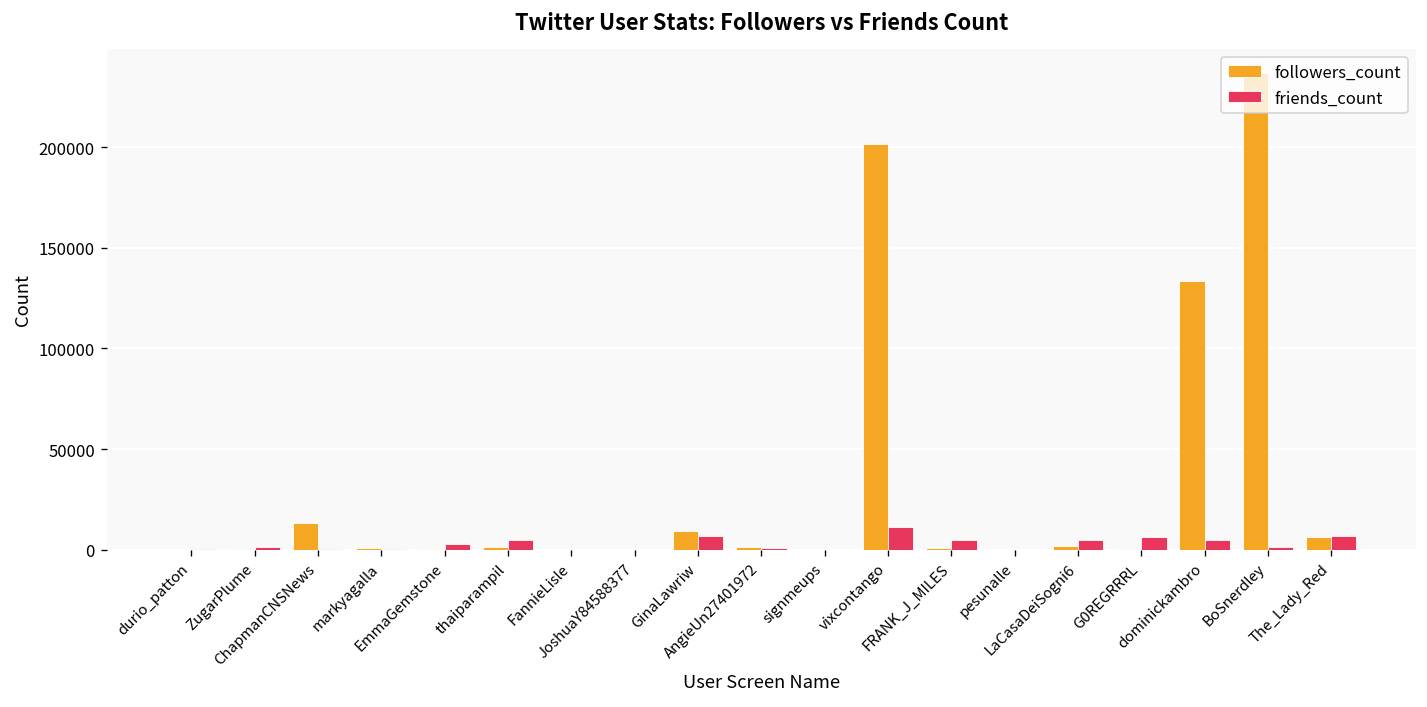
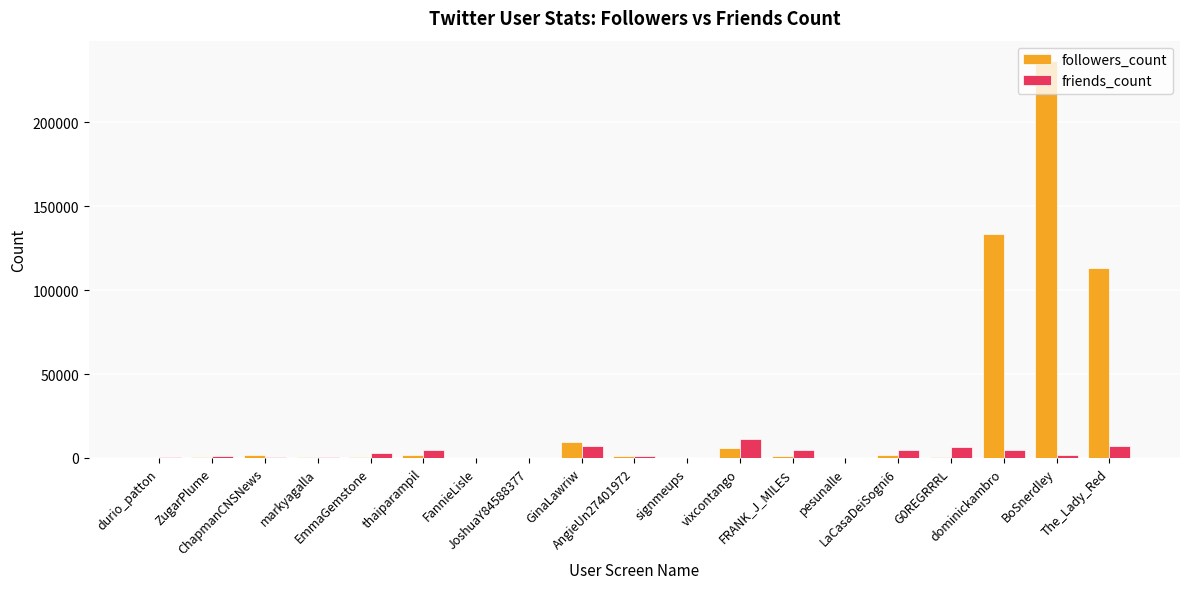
  {
    "followers_count": {
-     "ChapmanCNSNews": 13000,
+     "ChapmanCNSNews": 2000,
      "GinaLawriw": 9000,
-     "vixcontango": 201000,
+     "vixcontango": 6000,
      "LaCasaDeiSogni6": 2000,
      "dominickambro": 133000,
-     "The_Lady_Red": 6000
+     "The_Lady_Red": 113000
    },
    "friends_count": {
      "EmmaGemstone": 3000,
      "thaiparampil": 5000,
      "GinaLawriw": 7000,
      "vixcontango": 12000,
      "FRANK_J_MILES": 5000,
      "LaCasaDeiSogni6": 5000,
      "G0REGRRRL": 6000,
      "dominickambro": 5000,
      "BoSnerdley": 2000,
      "The_Lady_Red": 7000
    }
  }
